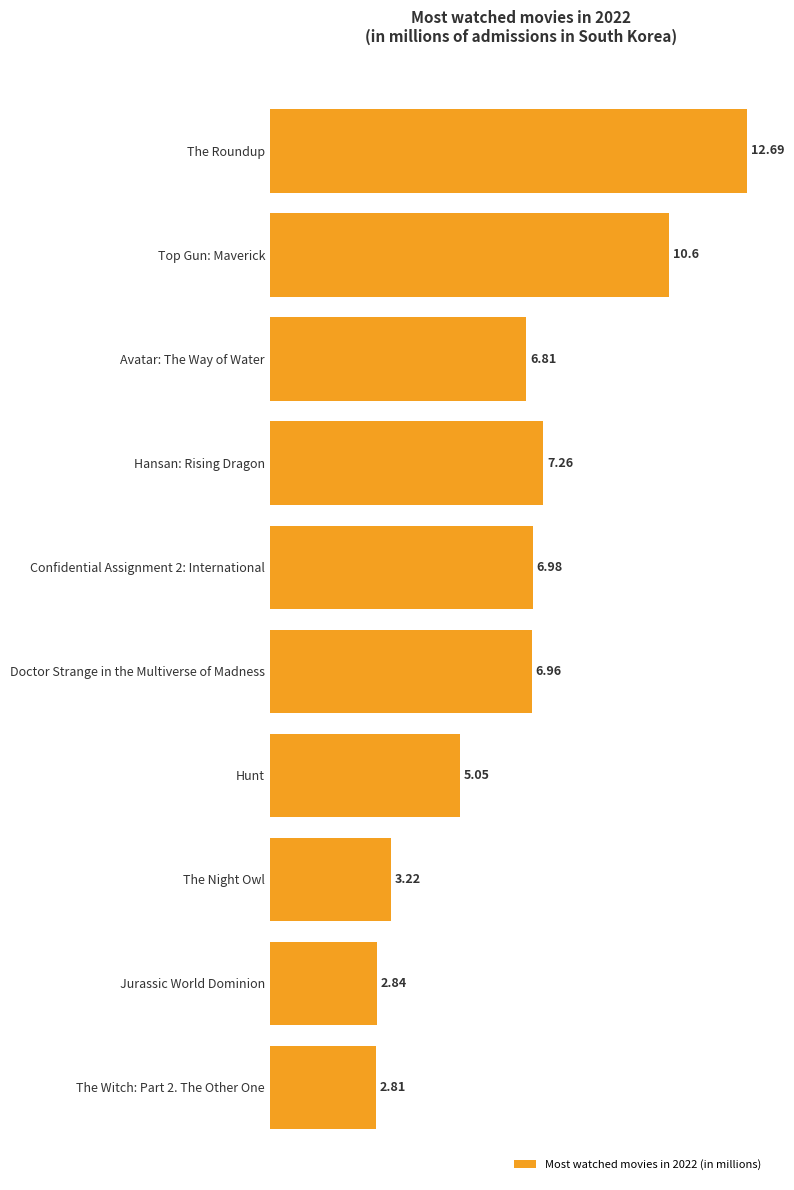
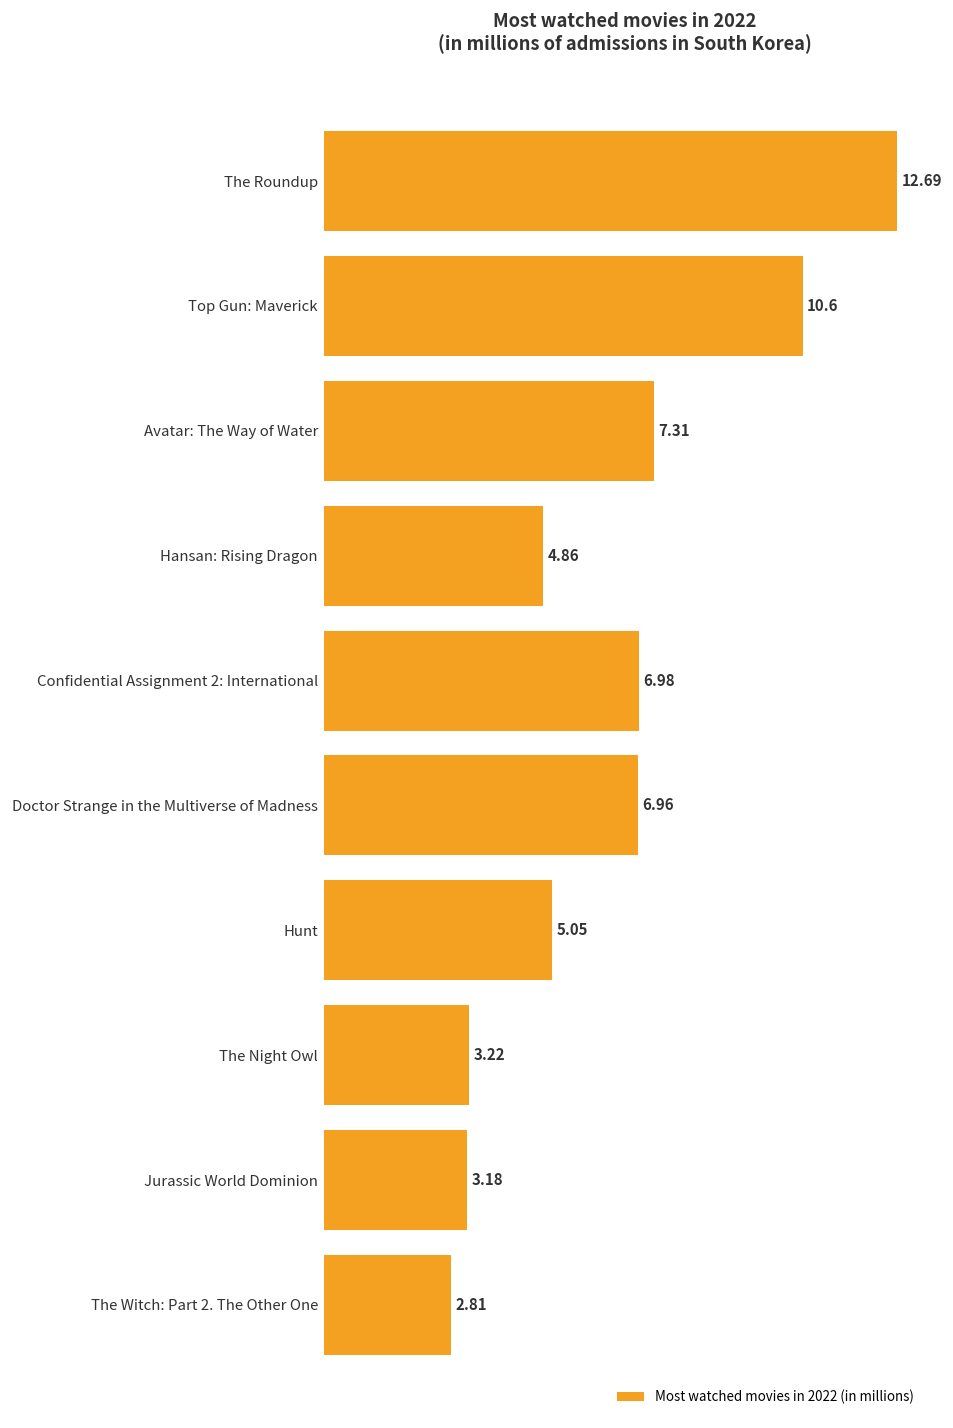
  {
    "The Roundup": 12.69,
    "Top Gun: Maverick": 10.6,
-   "Avatar: The Way of Water": 6.81,
-   "Hansan: Rising Dragon": 7.26,
+   "Avatar: The Way of Water": 7.31,
+   "Hansan: Rising Dragon": 4.86,
    "Confidential Assignment 2: International": 6.98,
    "Doctor Strange in the Multiverse of Madness": 6.96,
    "Hunt": 5.05,
    "The Night Owl": 3.22,
-   "Jurassic World Dominion": 2.84,
+   "Jurassic World Dominion": 3.18,
    "The Witch: Part 2. The Other One": 2.81
  }
